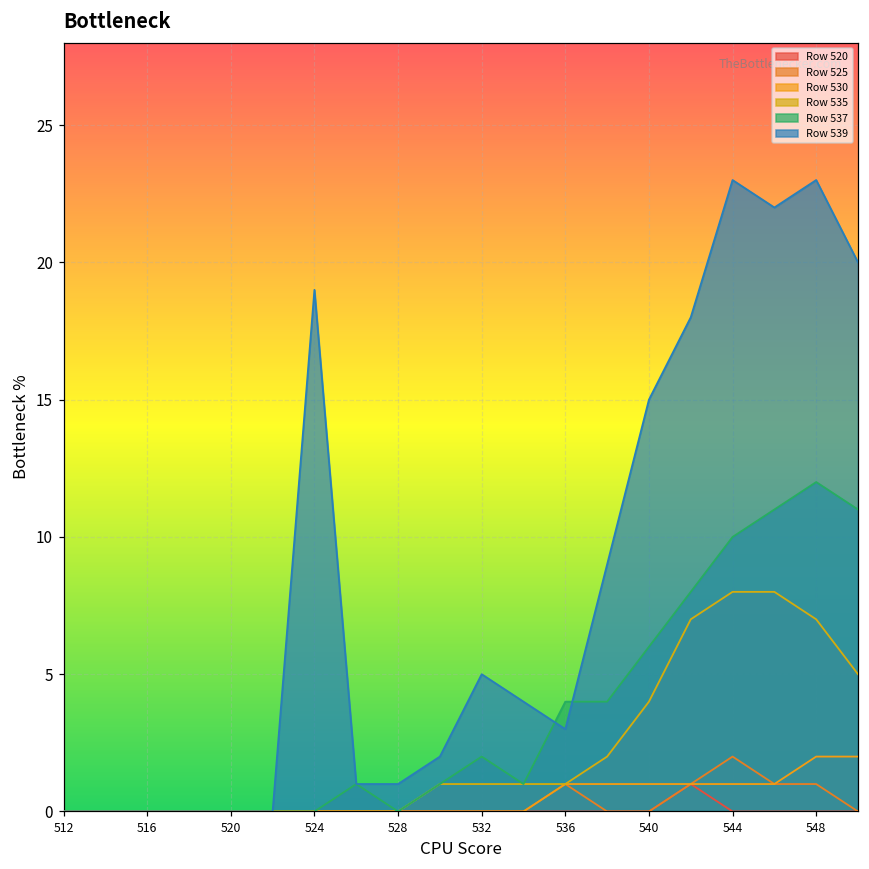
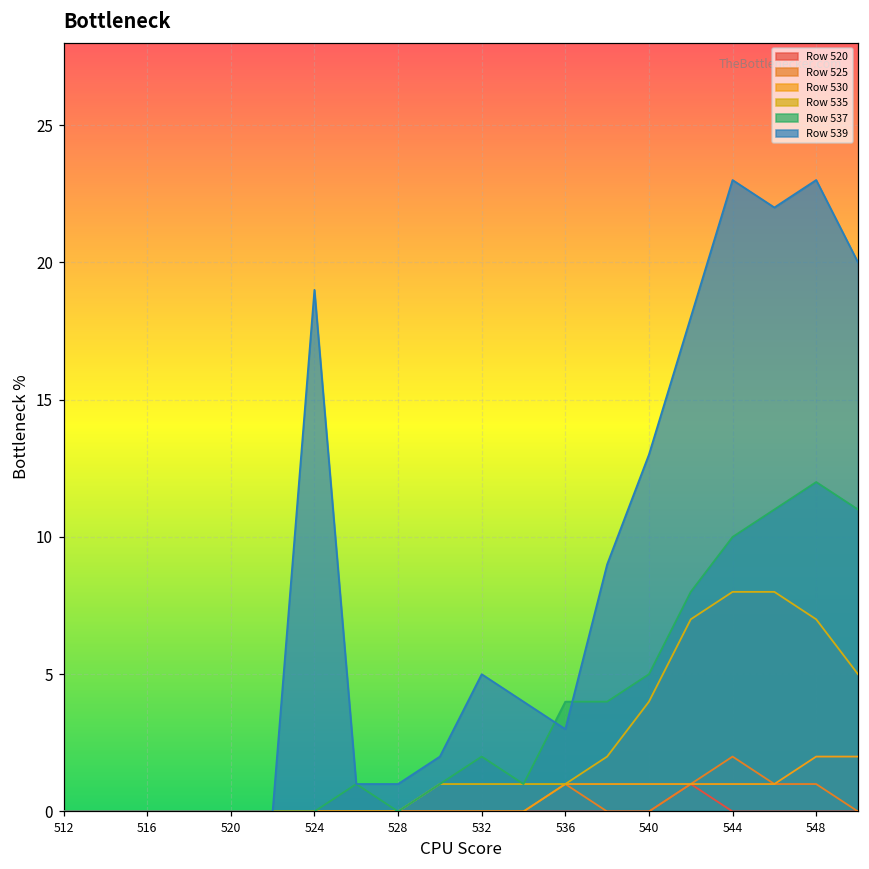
  {
    "Row 537": {
      "532": 2,
      "536": 4,
-     "540": 6,
+     "540": 5,
      "544": 10,
      "548": 12
    },
    "Row 539": {
      "524": 19,
      "528": 1,
      "532": 5,
      "536": 3,
-     "540": 15,
+     "540": 13,
      "544": 23,
      "548": 23
    }
  }
